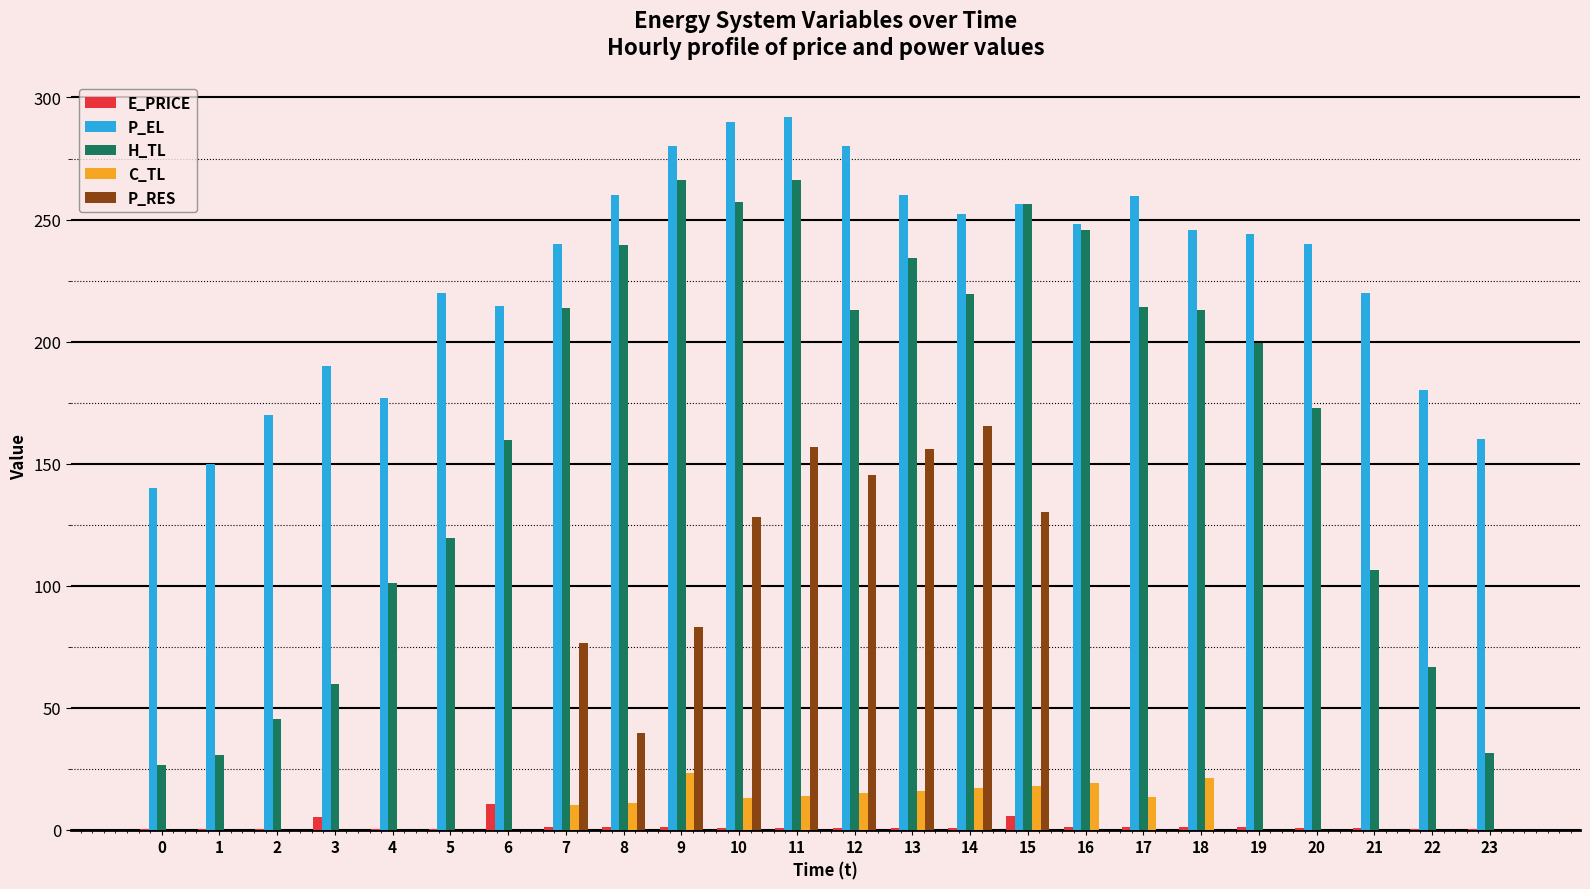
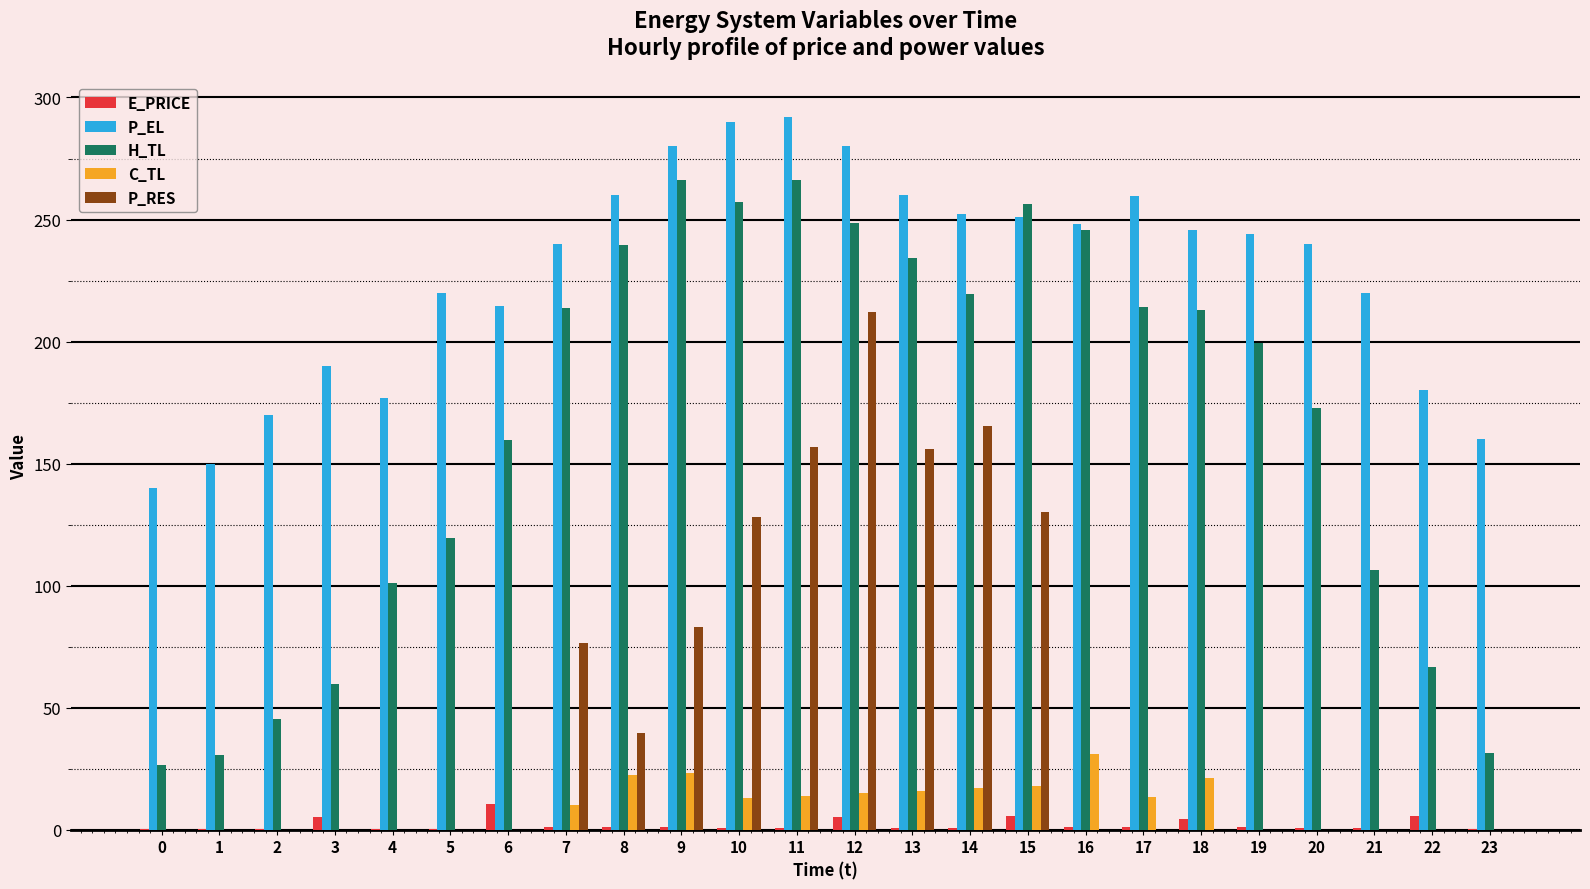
  {
    "E_PRICE": {
      "3": 5,
      "6": 10,
      "7": 1,
      "8": 1,
      "9": 1,
-     "12": 1,
+     "12": 5,
      "15": 6,
      "16": 1,
-     "18": 1,
+     "18": 5,
      "19": 1,
-     "22": 0
+     "22": 6
    },
    "P_EL": {
      "0": 140,
      "1": 150,
      "2": 170,
      "3": 190,
      "4": 177,
      "5": 220,
      "6": 214,
      "7": 240,
      "8": 260,
      "9": 280,
      "10": 290,
      "11": 292,
      "12": 280,
      "13": 260,
      "14": 252,
-     "15": 256,
+     "15": 251,
      "16": 248,
      "17": 259,
      "18": 246,
      "19": 244,
      "20": 240,
      "21": 220,
      "22": 180,
      "23": 160
    },
    "H_TL": {
      "0": 27,
      "1": 31,
      "2": 45,
      "3": 60,
      "4": 101,
      "5": 120,
      "6": 160,
      "7": 214,
      "8": 239,
      "9": 266,
      "10": 257,
      "11": 266,
-     "12": 213,
+     "12": 249,
      "13": 234,
      "14": 219,
      "15": 256,
      "16": 246,
      "17": 214,
      "18": 213,
      "19": 200,
      "20": 173,
      "21": 106,
      "22": 66,
      "23": 31
    },
    "C_TL": {
      "0": 0,
      "1": 0,
      "2": 0,
      "3": 0,
      "4": 0,
      "5": 0,
      "6": 0,
      "7": 10,
-     "8": 11,
+     "8": 23,
      "9": 23,
      "10": 13,
      "11": 14,
      "12": 15,
      "13": 16,
      "14": 17,
      "15": 18,
-     "16": 19,
+     "16": 31,
      "17": 13,
      "18": 21,
      "19": 0,
      "20": 0,
      "21": 0,
      "22": 0,
      "23": 0
    },
    "P_RES": {
      "0": 0,
      "1": 0,
      "2": 0,
      "3": 0,
      "4": 0,
      "5": 0,
      "6": 0,
      "7": 76,
      "8": 39,
      "9": 83,
      "10": 128,
      "11": 157,
-     "12": 145,
+     "12": 212,
      "13": 156,
      "14": 166,
      "15": 130,
      "16": 0,
      "17": 0,
      "18": 0,
      "19": 0,
      "20": 0,
      "21": 0,
      "22": 0,
      "23": 0
    }
  }
